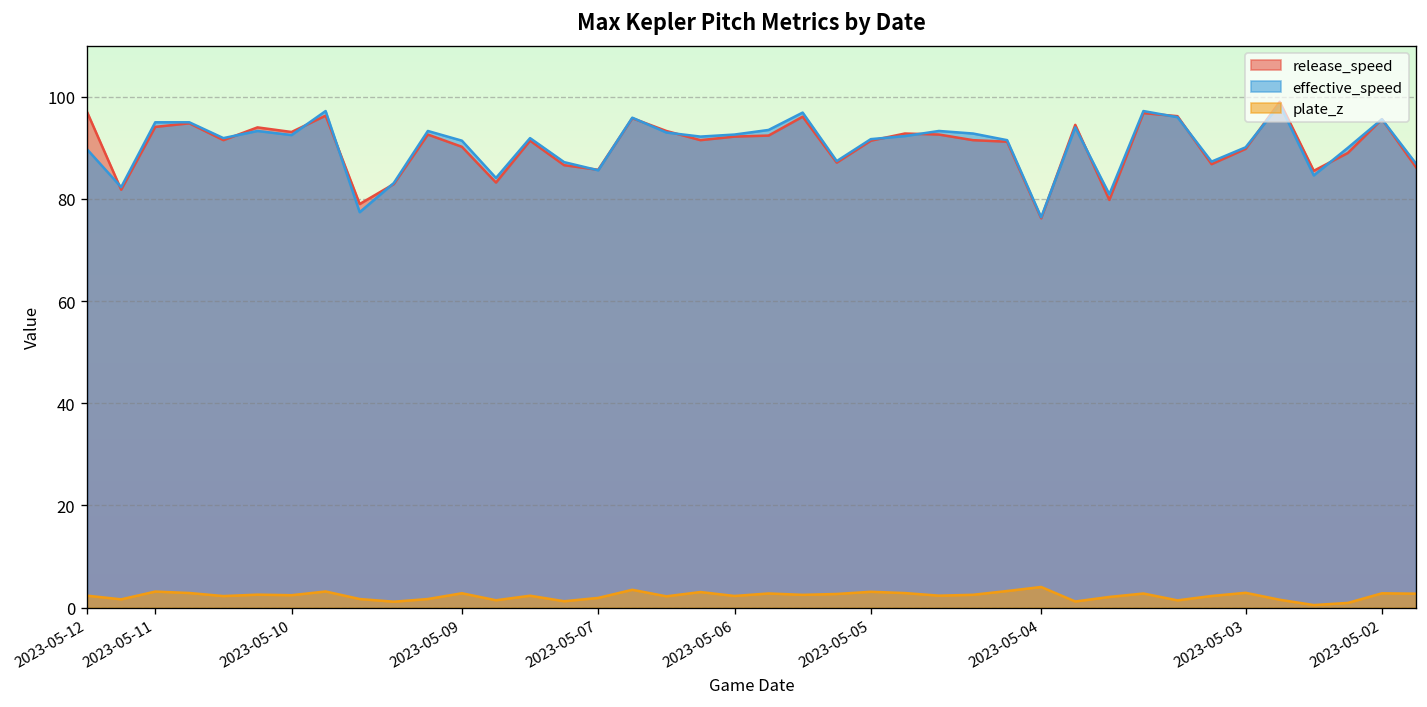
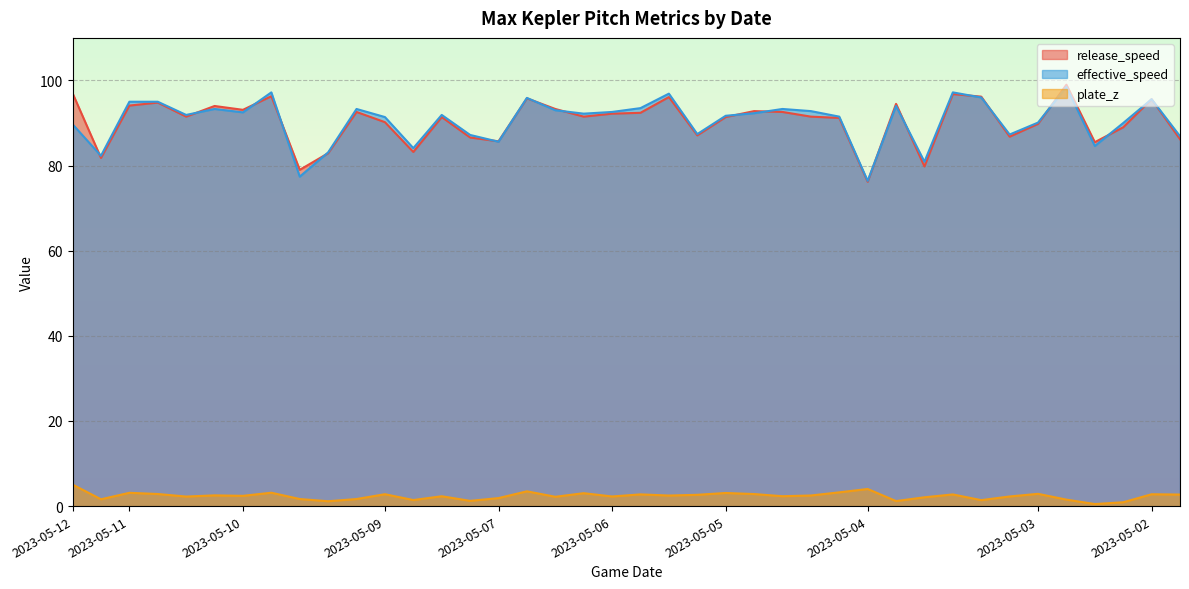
  {
    "release_speed": {
      "2023-05-12": 97
    },
    "effective_speed": {
      "2023-05-12": 90
    },
    "plate_z": {
-     "2023-05-12": 2
+     "2023-05-12": 5
    }
  }
